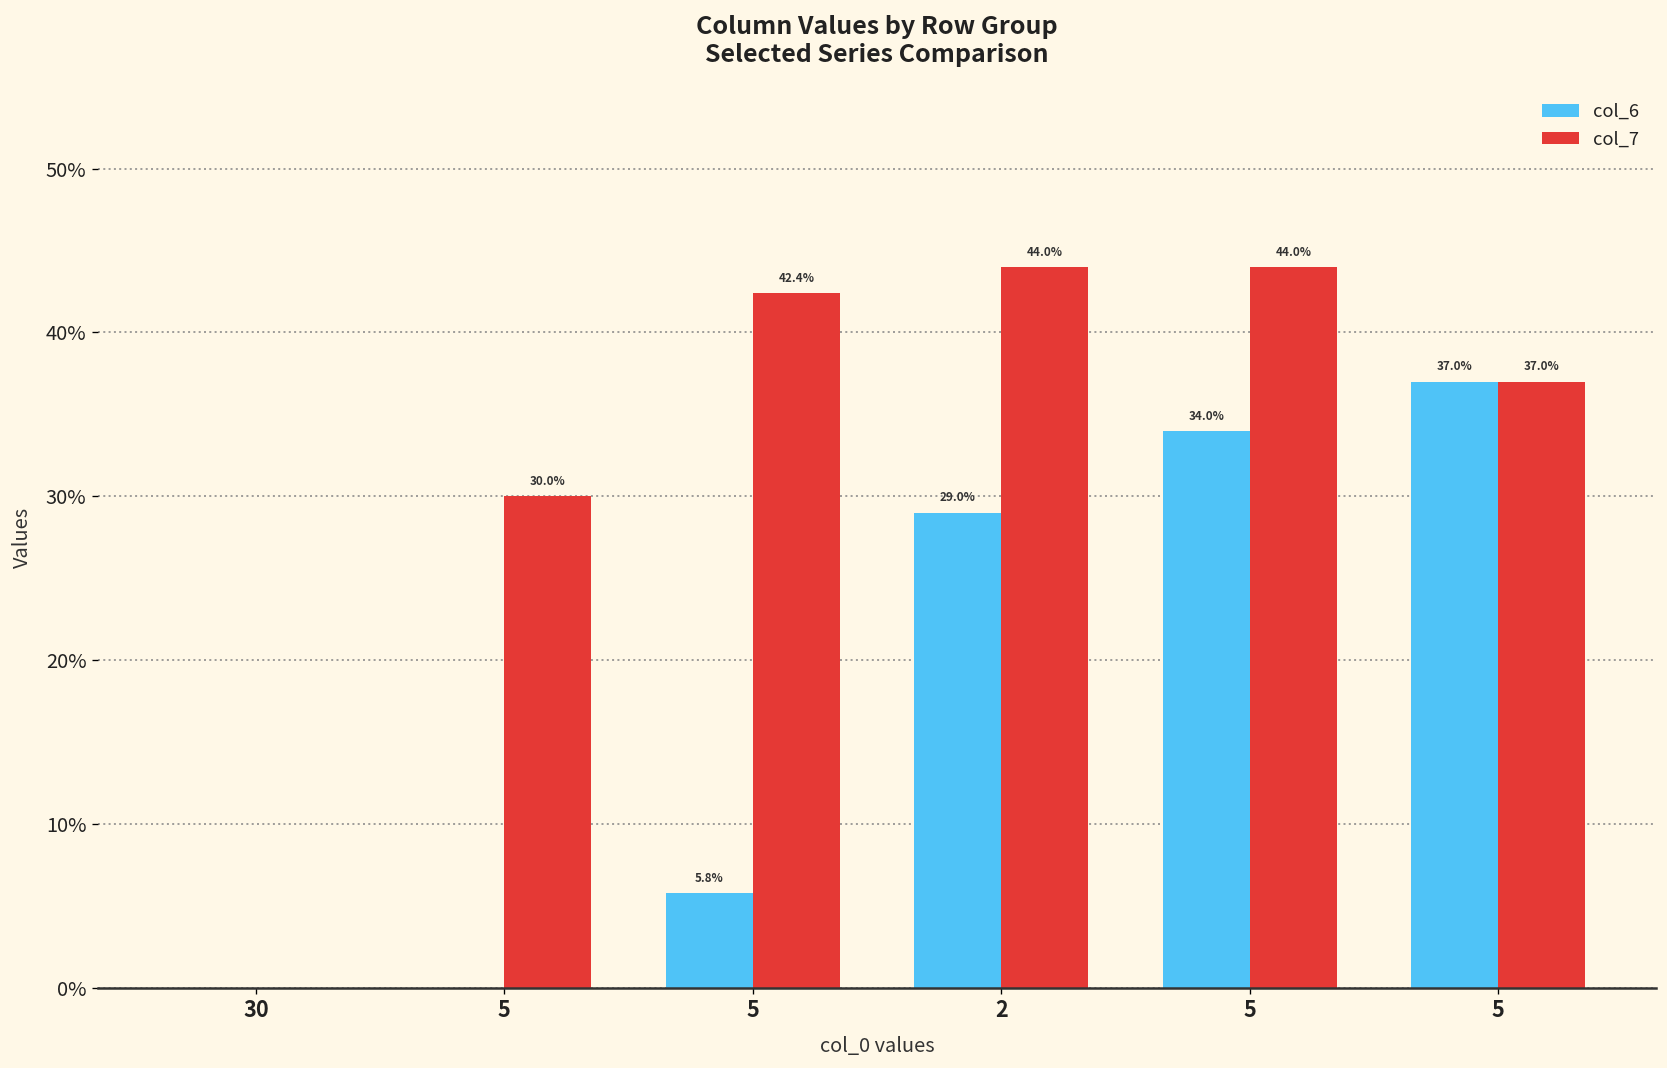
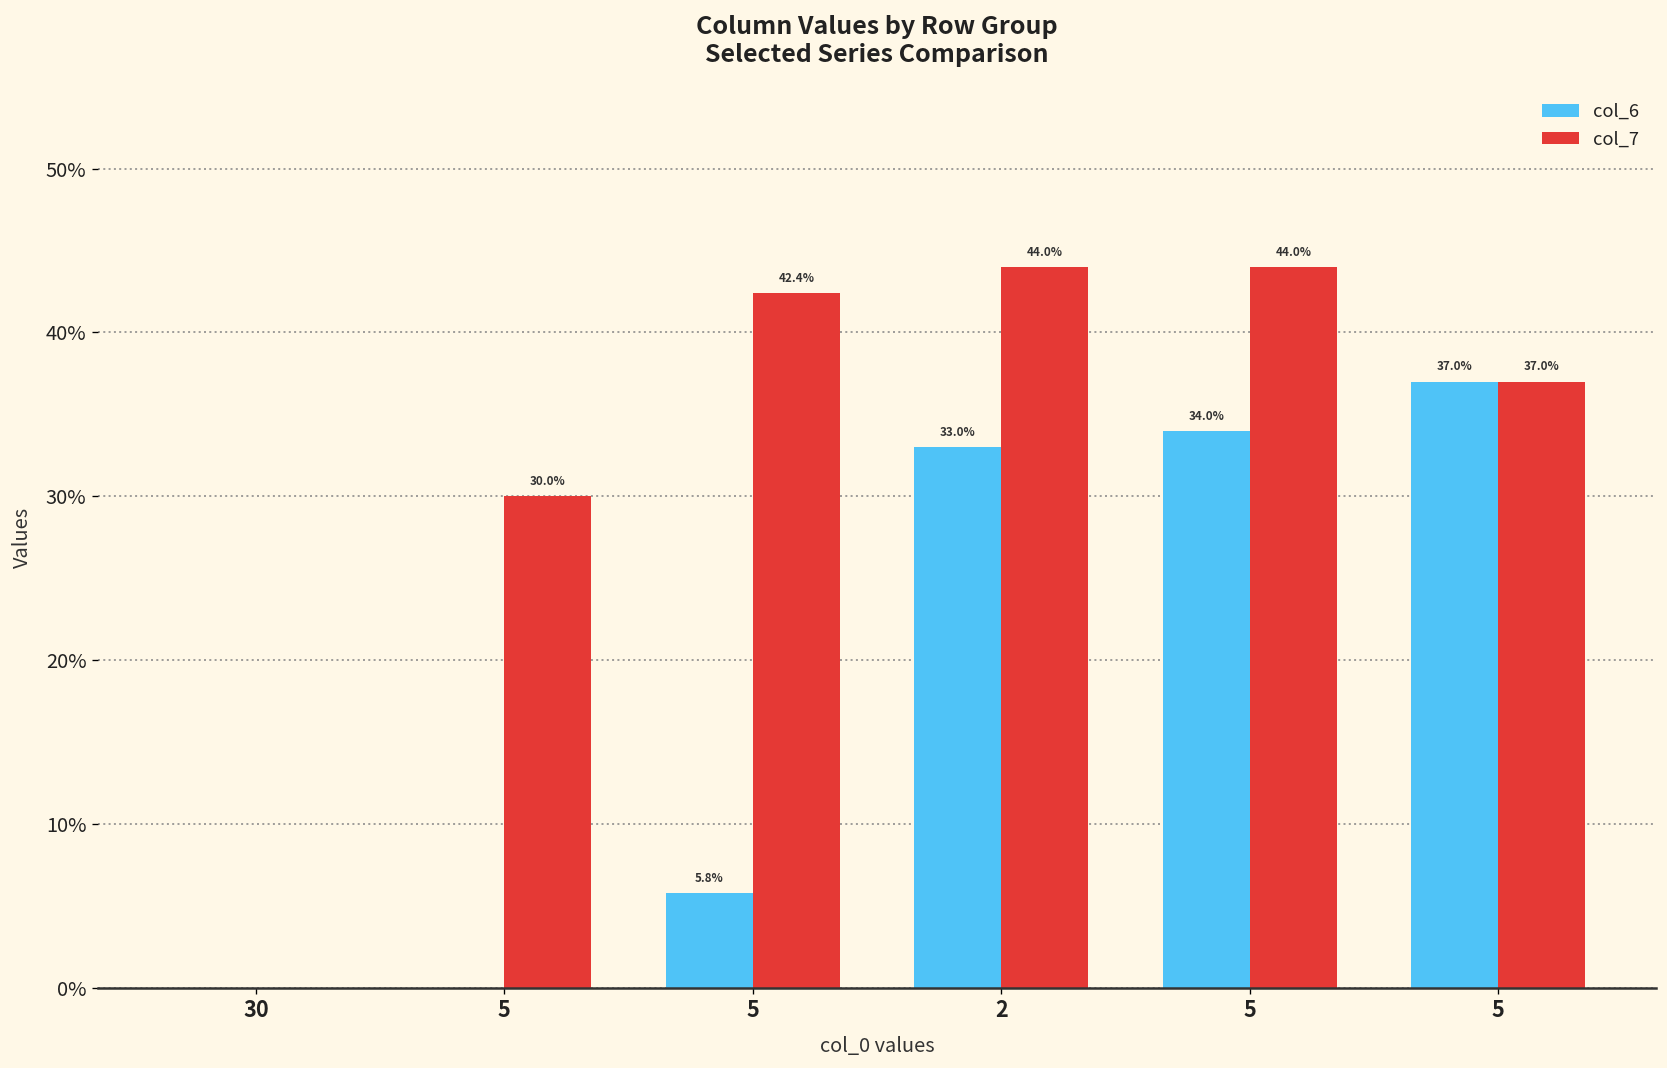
  {
    "col_6": {
-     "2": "29.0%"
+     "2": "33.0%"
    },
    "col_7": {
      "2": "44.0%"
    }
  }
